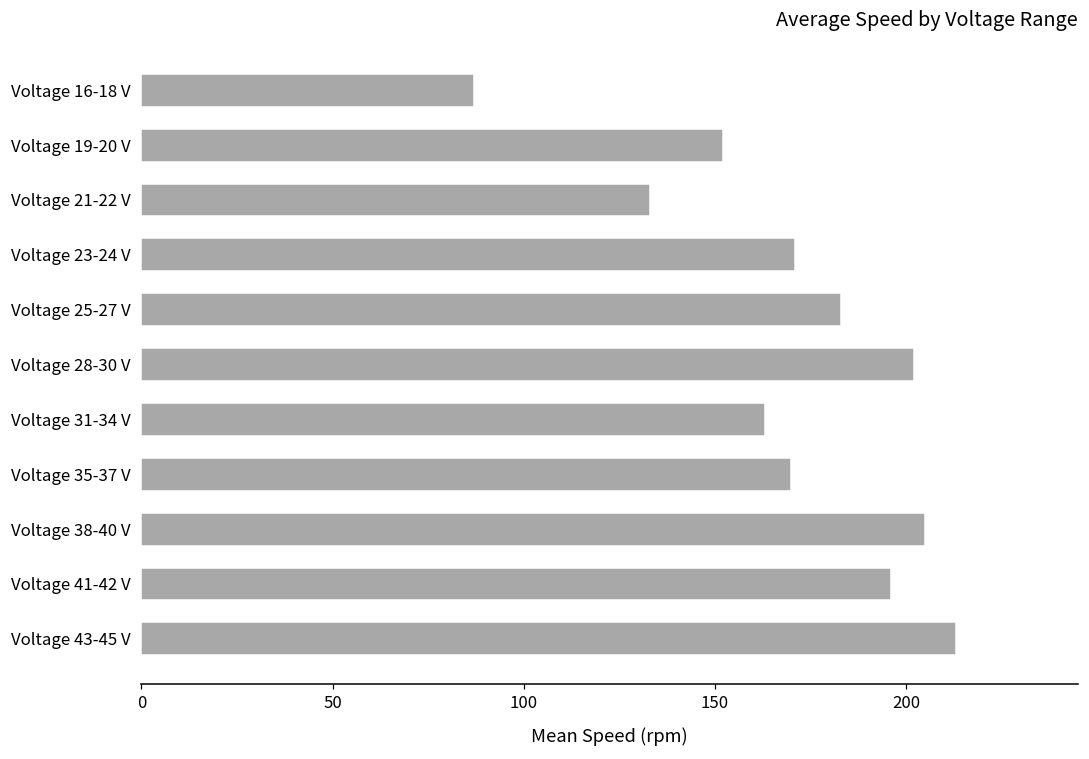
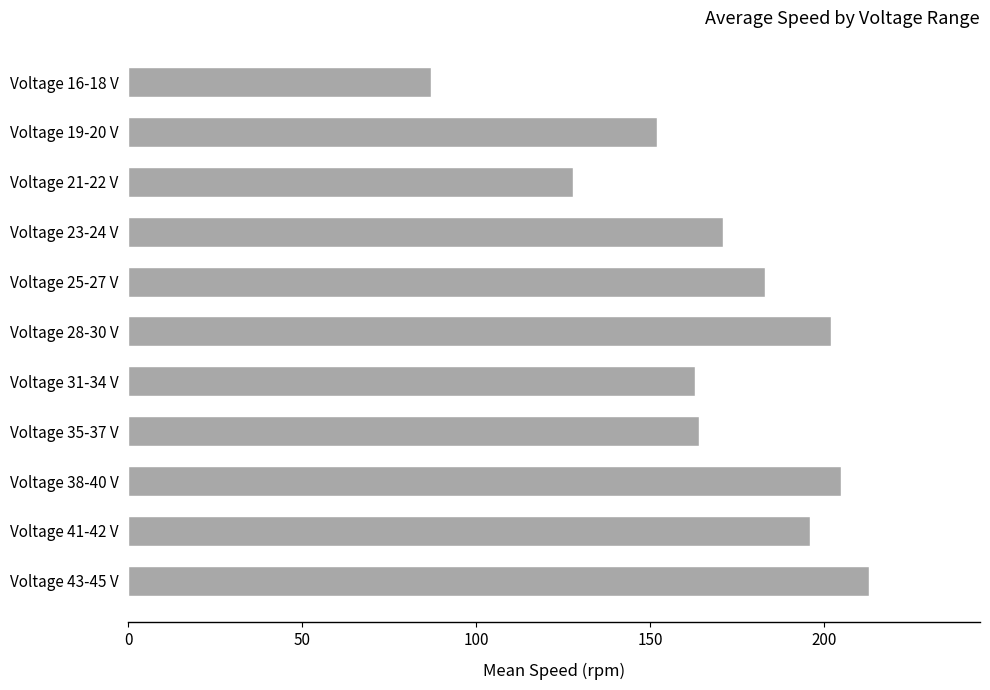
  {
    "Voltage 16-18 V": 87,
    "Voltage 19-20 V": 152,
-   "Voltage 21-22 V": 133,
+   "Voltage 21-22 V": 128,
    "Voltage 23-24 V": 171,
    "Voltage 25-27 V": 183,
    "Voltage 28-30 V": 202,
    "Voltage 31-34 V": 163,
-   "Voltage 35-37 V": 170,
+   "Voltage 35-37 V": 164,
    "Voltage 38-40 V": 205,
    "Voltage 41-42 V": 196,
    "Voltage 43-45 V": 213
  }
